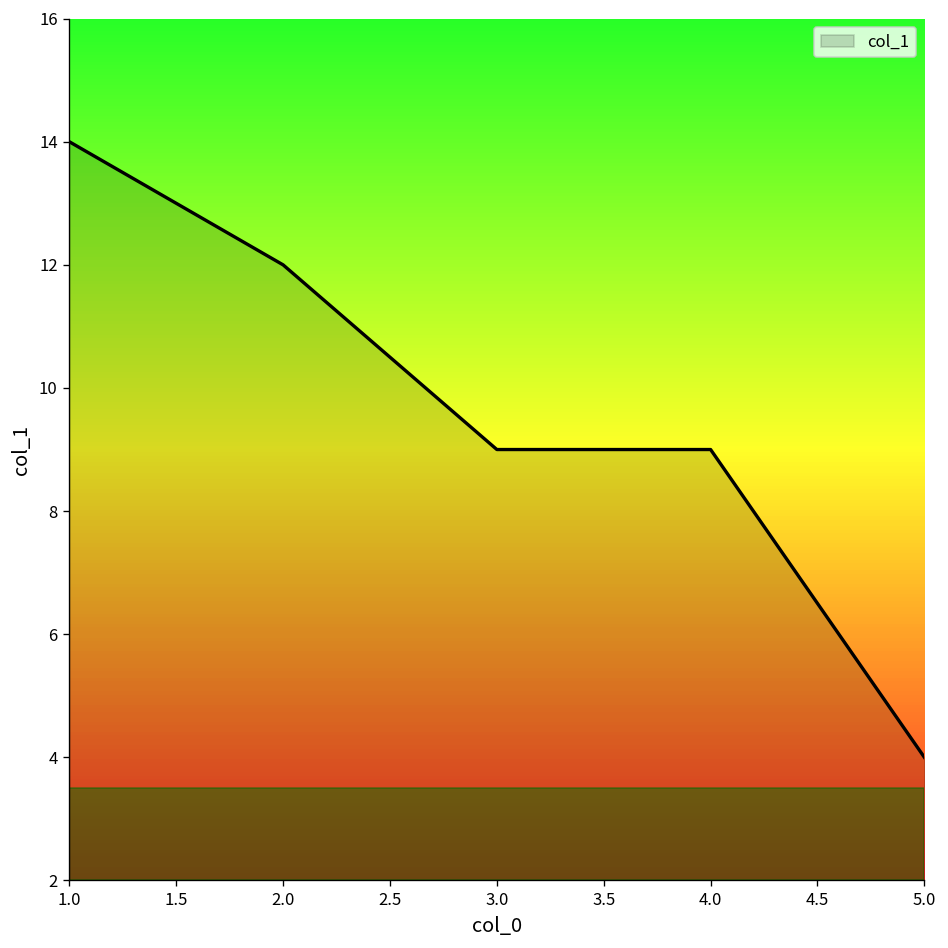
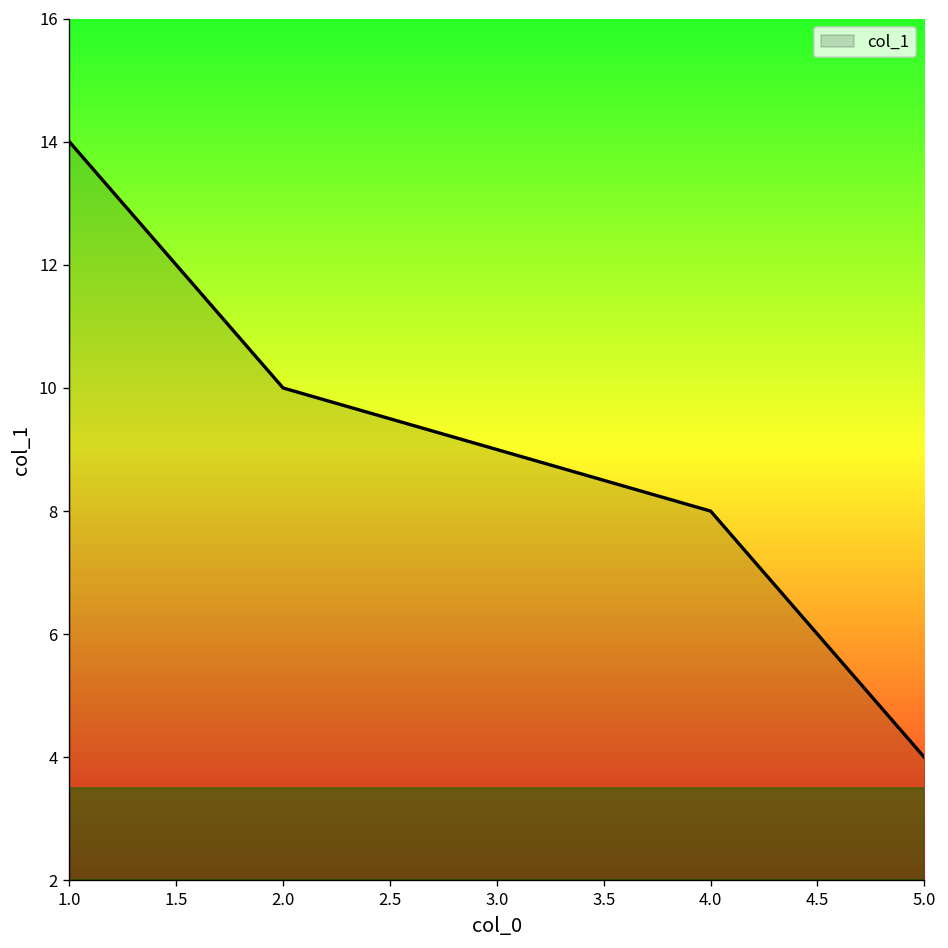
  {
    "1.0": 14,
-   "2.0": 12,
+   "2.0": 10,
    "3.0": 9,
-   "4.0": 9,
+   "4.0": 8,
    "5.0": 4
  }
